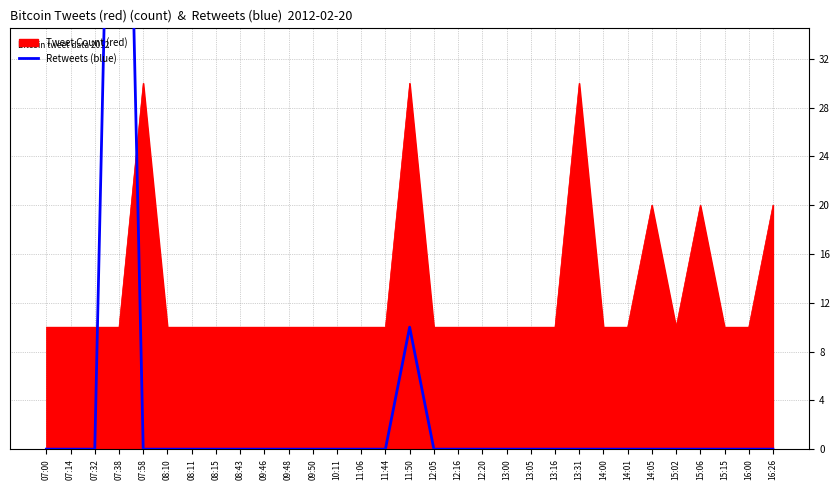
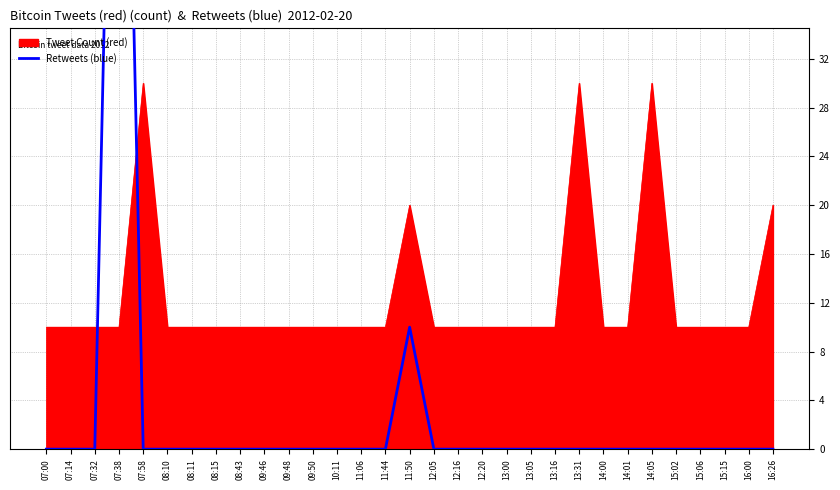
  {
    "Tweet Count (red)": {
      "07:00": 10.0,
      "07:14": 10.0,
      "07:32": 10.0,
      "07:38": 10.0,
      "07:58": 30.0,
      "08:10": 10.0,
      "08:11": 10.0,
      "08:15": 10.0,
      "08:43": 10.0,
      "09:46": 10.0,
      "09:48": 10.0,
      "09:50": 10.0,
      "10:11": 10.0,
      "11:06": 10.0,
      "11:44": 10.0,
-     "11:50": 30.0,
+     "11:50": 20.0,
      "12:05": 10.0,
      "12:16": 10.0,
      "12:20": 10.0,
      "13:00": 10.0,
      "13:05": 10.0,
      "13:16": 10.0,
      "13:31": 30.0,
      "14:00": 10.0,
      "14:01": 10.0,
-     "14:05": 20.0,
+     "14:05": 30.0,
      "15:02": 10.0,
-     "15:06": 20.0,
+     "15:06": 10.0,
      "15:15": 10.0,
      "16:00": 10.0,
      "16:26": 20.0
    },
    "Retweets (blue)": {
      "07:00": 0.0,
      "07:14": 0.0,
      "07:32": 0.0,
      "07:58": 0.0,
      "08:10": 0.0,
      "08:11": 0.0,
      "08:15": 0.0,
      "08:43": 0.0,
      "09:46": 0.0,
      "09:48": 0.0,
      "09:50": 0.0,
      "10:11": 0.0,
      "11:06": 0.0,
      "11:44": 0.0,
      "11:50": 10.0,
      "12:05": 0.0,
      "12:16": 0.0,
      "12:20": 0.0,
      "13:00": 0.0,
      "13:05": 0.0,
      "13:16": 0.0,
      "13:31": 0.0,
      "14:00": 0.0,
      "14:01": 0.0,
      "14:05": 0.0,
      "15:02": 0.0,
      "15:06": 0.0,
      "15:15": 0.0,
      "16:00": 0.0,
      "16:26": 0.0
    }
  }
